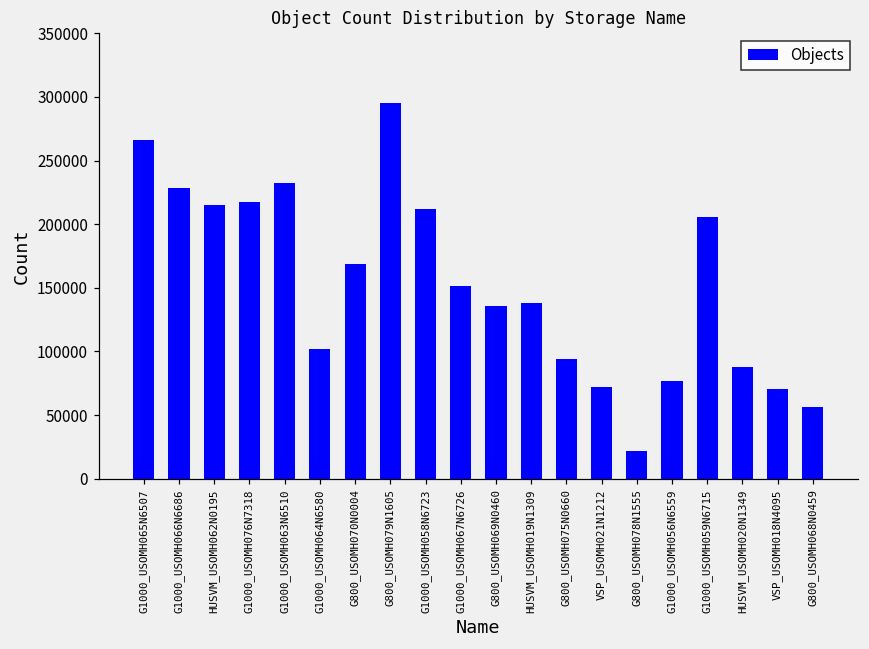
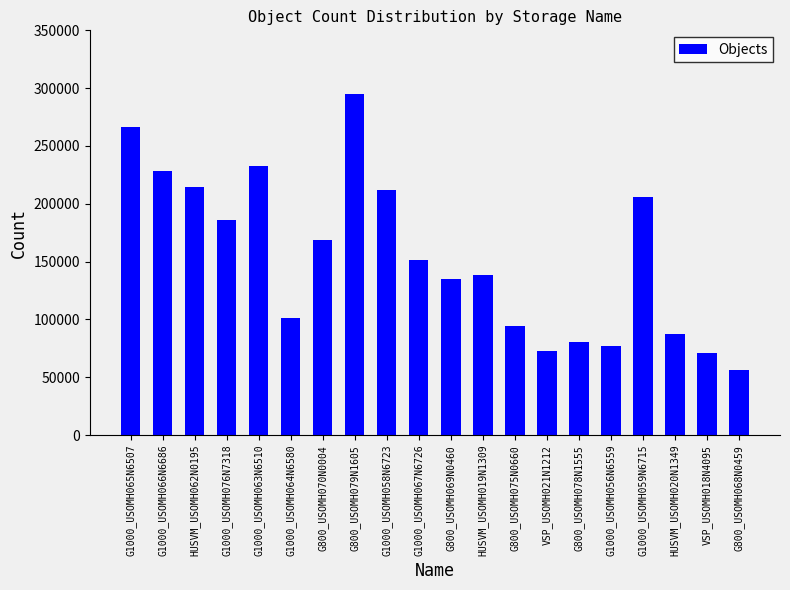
  {
    "G1000_USOMH065N6507": 266000,
    "G1000_USOMH066N6686": 228000,
    "HUSVM_USOMH062N0195": 215000,
-   "G1000_USOMH076N7318": 217000,
+   "G1000_USOMH076N7318": 186000,
    "G1000_USOMH063N6510": 233000,
    "G1000_USOMH064N6580": 102000,
    "G800_USOMH070N0004": 168000,
    "G800_USOMH079N1605": 295000,
    "G1000_USOMH058N6723": 212000,
    "G1000_USOMH067N6726": 152000,
    "G800_USOMH069N0460": 135000,
    "HUSVM_USOMH019N1309": 138000,
    "G800_USOMH075N0660": 94000,
    "VSP_USOMH021N1212": 72000,
-   "G800_USOMH078N1555": 21000,
+   "G800_USOMH078N1555": 81000,
    "G1000_USOMH056N6559": 77000,
    "G1000_USOMH059N6715": 206000,
    "HUSVM_USOMH020N1349": 88000,
    "VSP_USOMH018N4095": 71000,
    "G800_USOMH068N0459": 57000
  }
